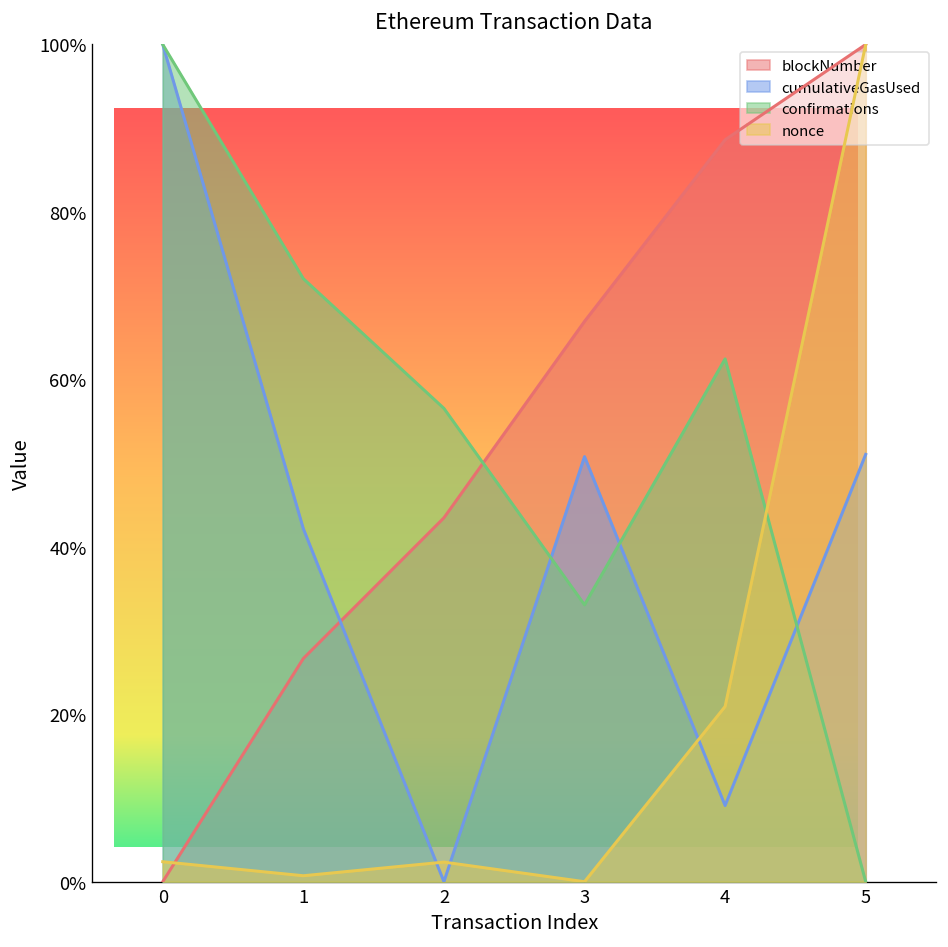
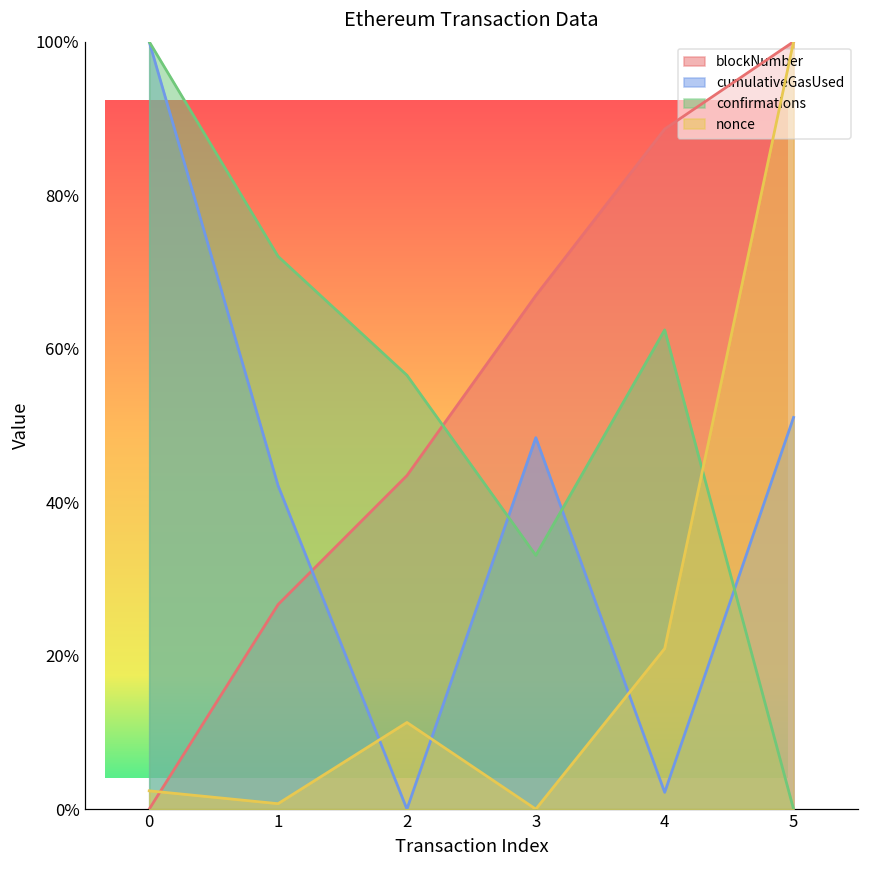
  {
    "blockNumber": {
      "0": "0%",
      "1": "27%",
      "2": "43%",
      "3": "67%",
      "4": "89%"
    },
    "cumulativeGasUsed": {
      "1": "42%",
      "2": "0%",
-     "3": "51%",
-     "4": "9%",
+     "3": "48%",
+     "4": "2%",
      "5": "51%"
    },
    "confirmations": {
      "1": "72%",
      "2": "57%",
      "3": "33%",
      "4": "62%",
      "5": "0%"
    },
    "nonce": {
      "0": "2%",
      "1": "1%",
-     "2": "2%",
+     "2": "11%",
      "3": "0%",
      "4": "21%"
    }
  }
